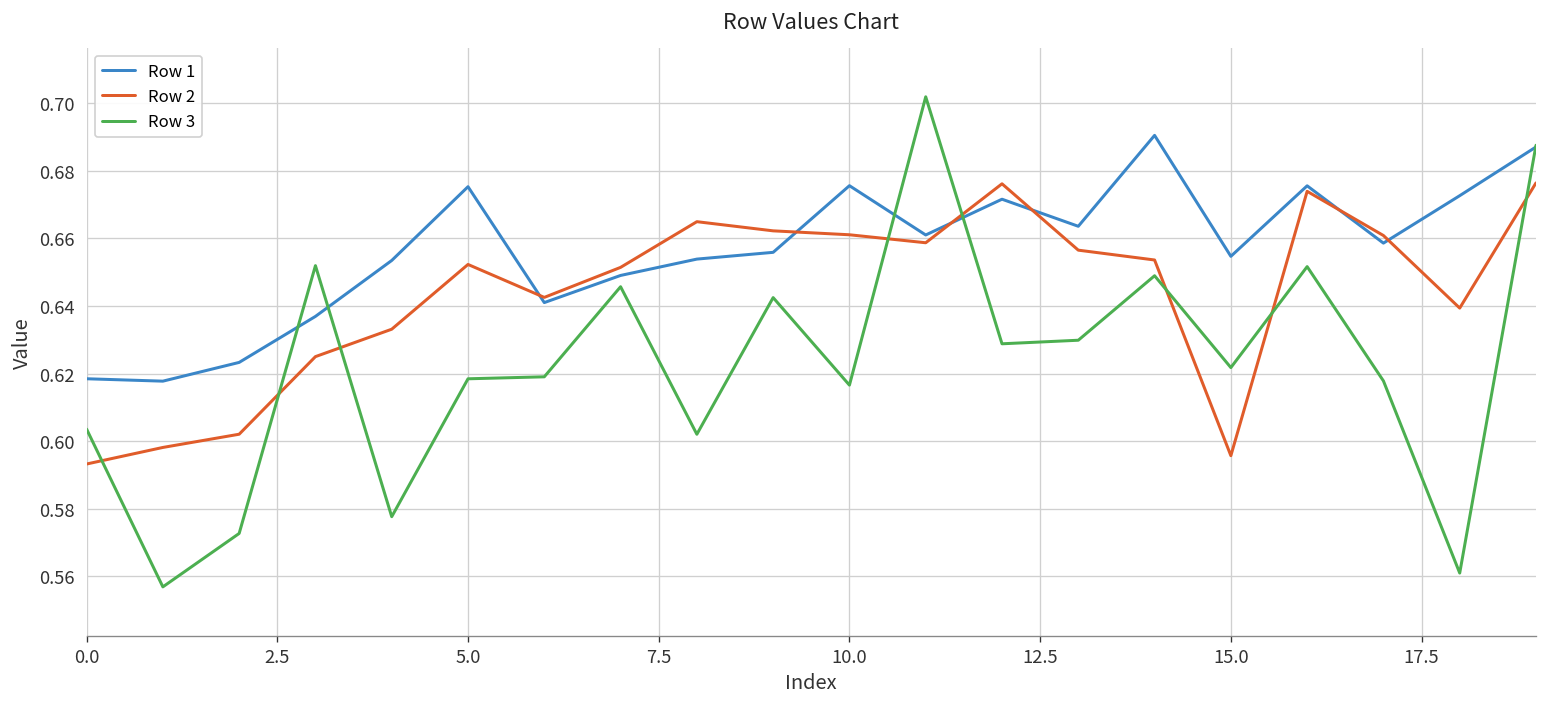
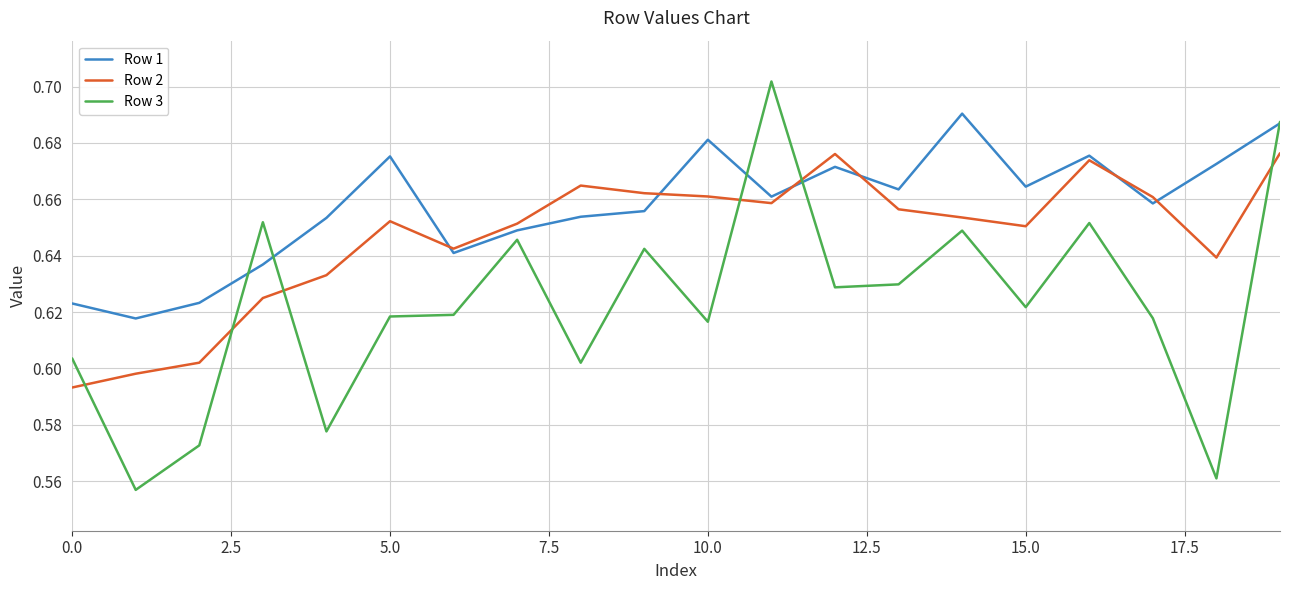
  {
    "Row 1": {
-     "0.0": 0.618,
+     "0.0": 0.623,
      "5.0": 0.675,
-     "10.0": 0.676,
-     "15.0": 0.655
+     "10.0": 0.681,
+     "15.0": 0.665
    },
    "Row 2": {
      "0.0": 0.593,
      "5.0": 0.652,
      "10.0": 0.661,
-     "15.0": 0.596
+     "15.0": 0.650
    },
    "Row 3": {
      "0.0": 0.604,
      "5.0": 0.618,
      "10.0": 0.617,
      "15.0": 0.622
    }
  }
